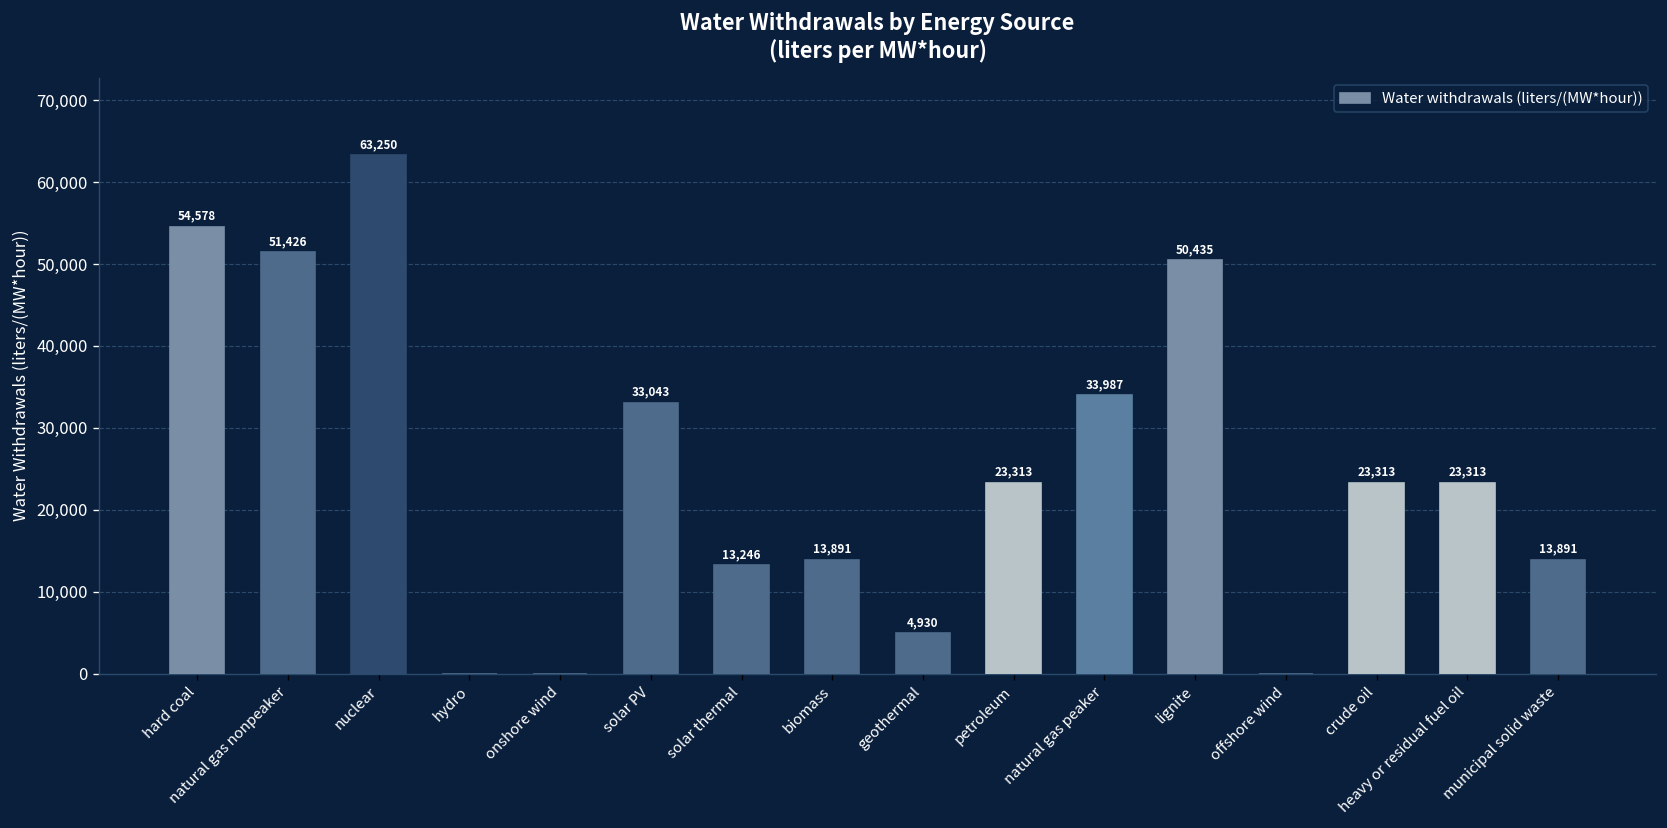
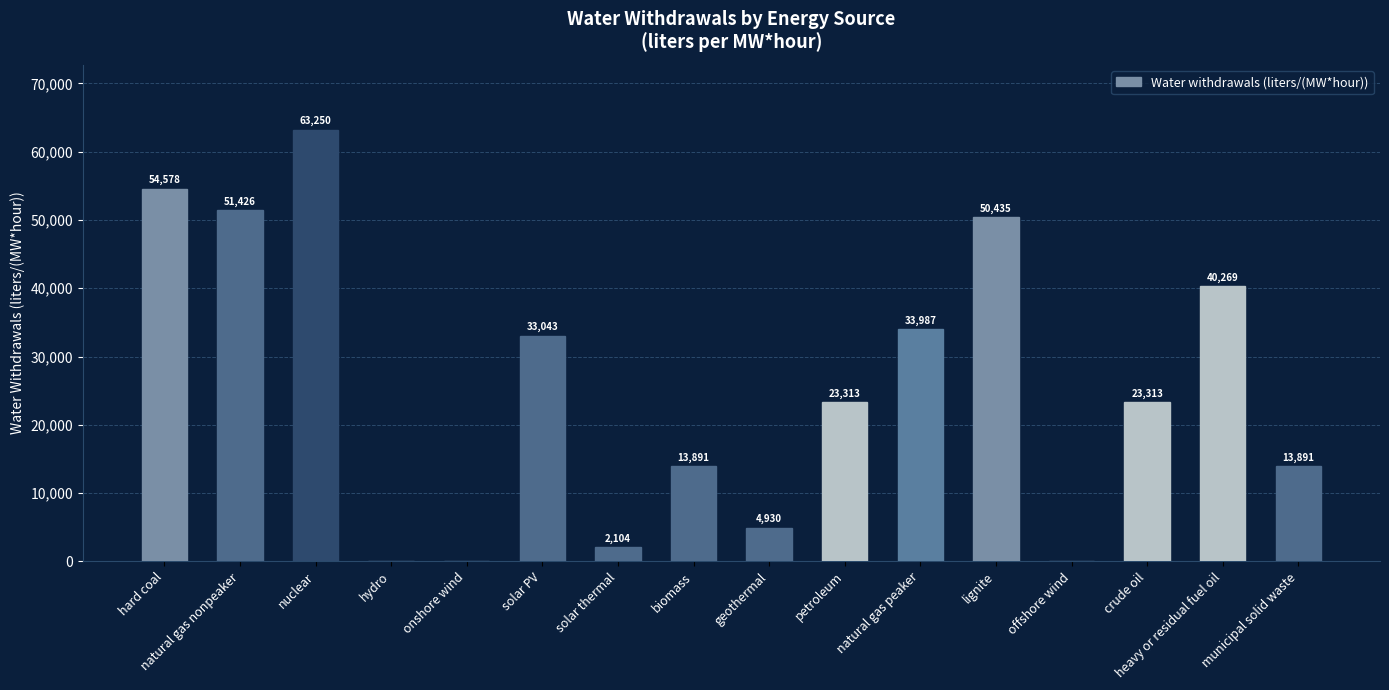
  {
    "hard coal": "54,578",
    "natural gas nonpeaker": "51,426",
    "nuclear": "63,250",
    "solar PV": "33,043",
-   "solar thermal": "13,246",
+   "solar thermal": "2,104",
    "biomass": "13,891",
    "geothermal": "4,930",
    "petroleum": "23,313",
    "natural gas peaker": "33,987",
    "lignite": "50,435",
    "crude oil": "23,313",
-   "heavy or residual fuel oil": "23,313",
+   "heavy or residual fuel oil": "40,269",
    "municipal solid waste": "13,891"
  }
